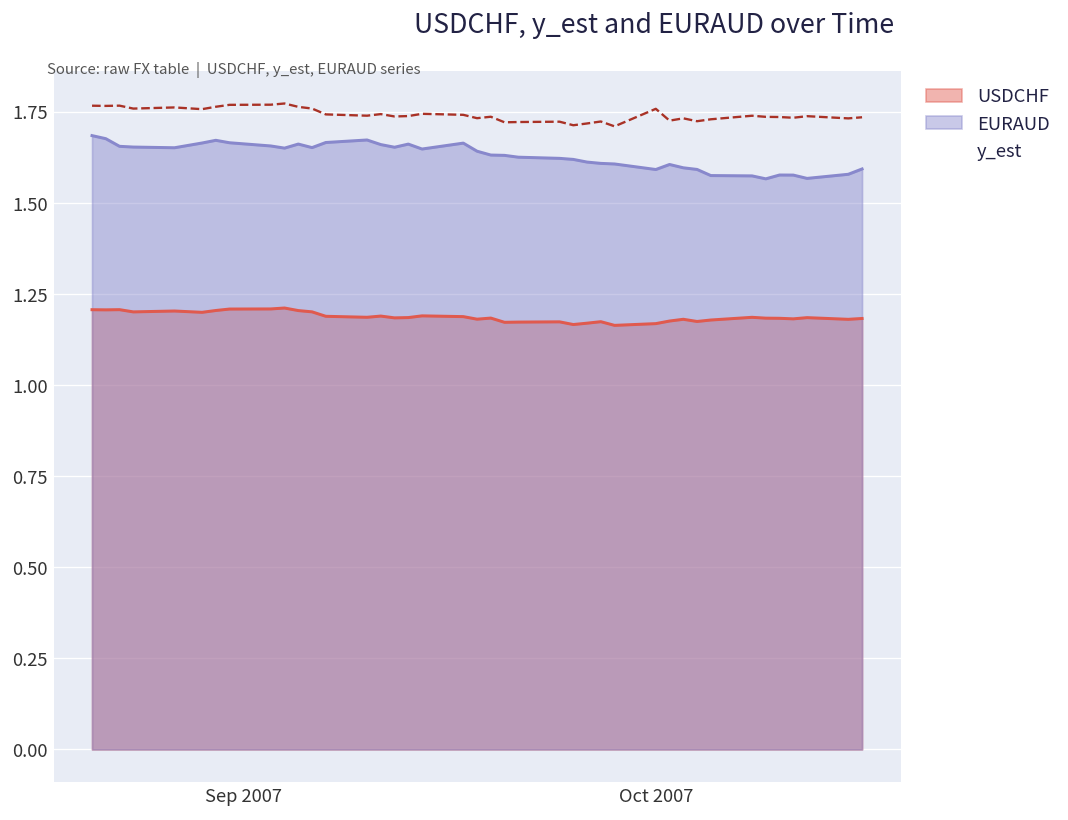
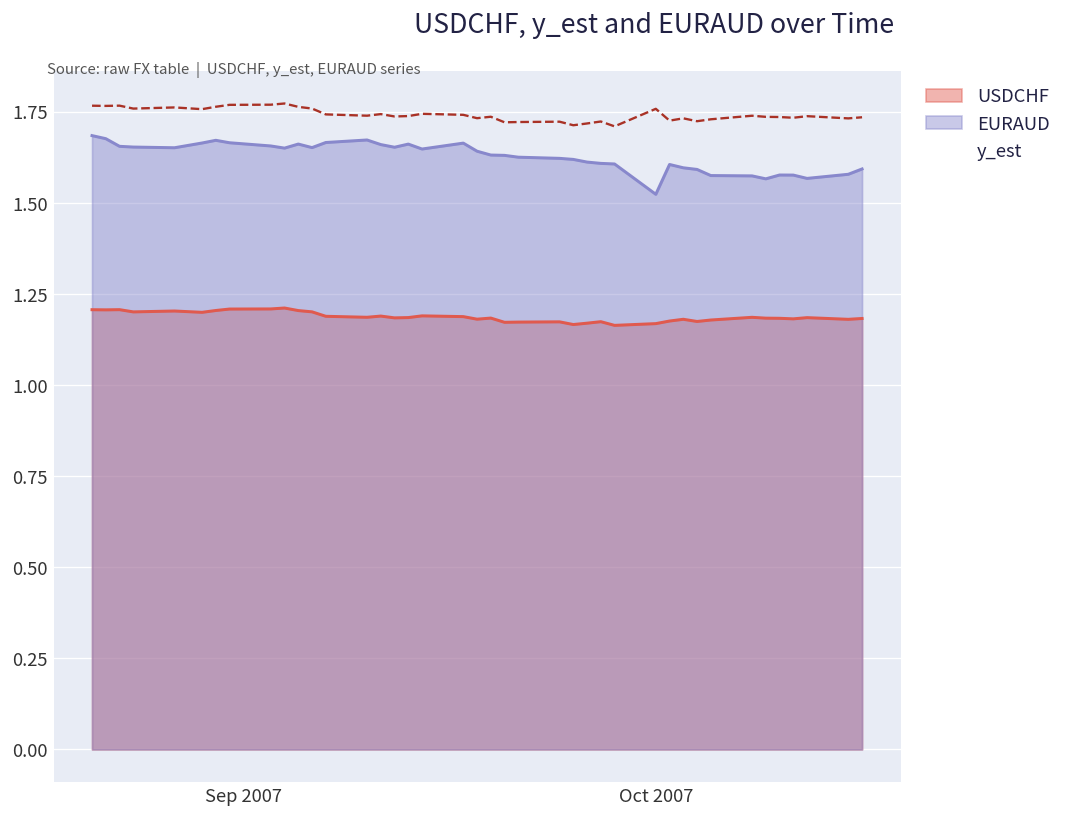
  {
    "USDCHF": {
      "Oct 2007": 1.17
    },
    "EURAUD": {
-     "Oct 2007": 1.59
+     "Oct 2007": 1.52
    },
    "y_est": {
      "Oct 2007": 1.76
    }
  }
